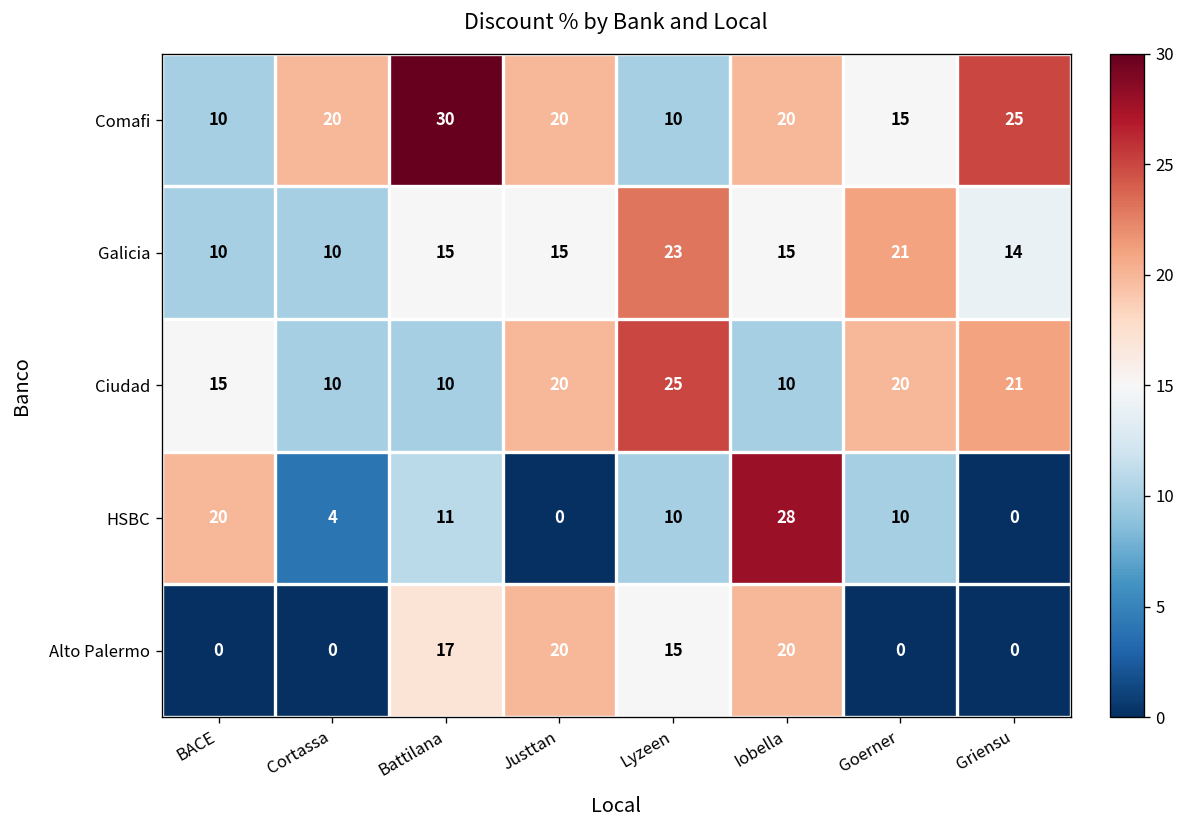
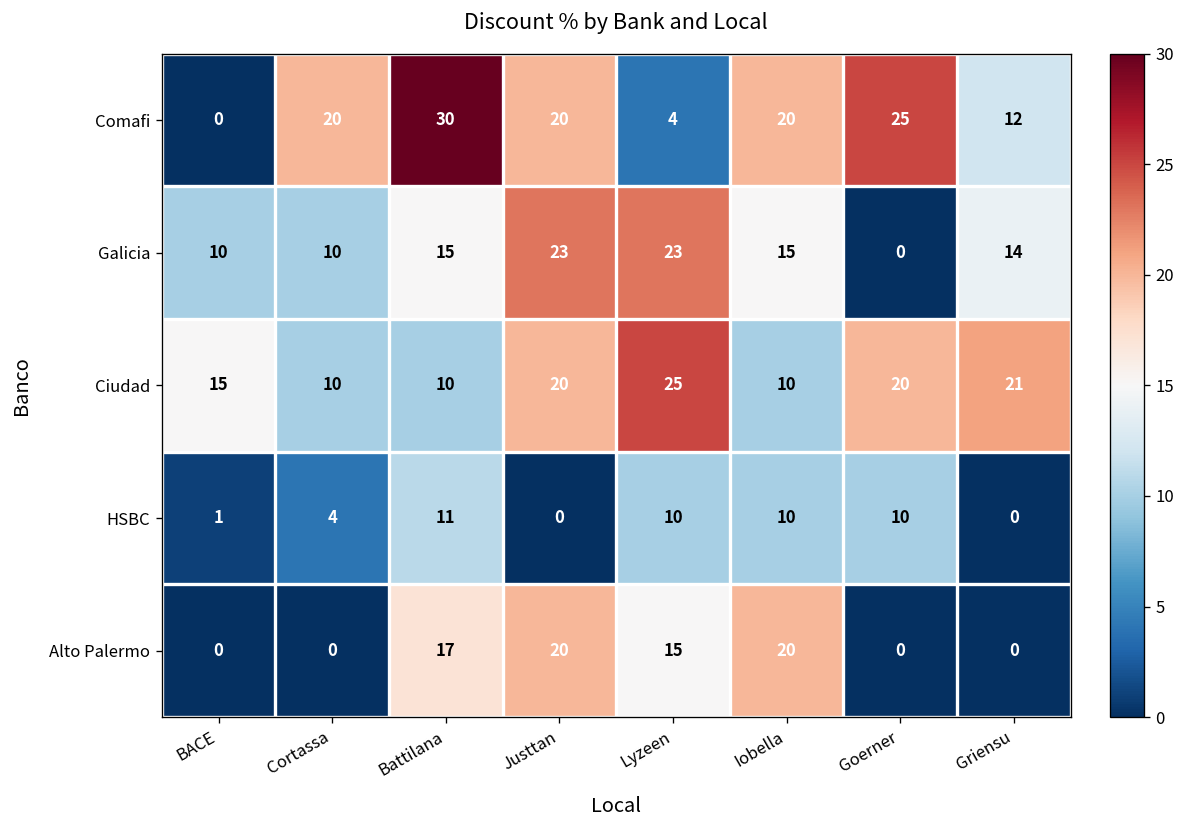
  {
    "Comafi": {
-     "BACE": 10,
+     "BACE": 0,
      "Cortassa": 20,
      "Battilana": 30,
      "Justtan": 20,
-     "Lyzeen": 10,
+     "Lyzeen": 4,
      "Iobella": 20,
-     "Goerner": 15,
-     "Griensu": 25
+     "Goerner": 25,
+     "Griensu": 12
    },
    "Galicia": {
      "BACE": 10,
      "Cortassa": 10,
      "Battilana": 15,
-     "Justtan": 15,
+     "Justtan": 23,
      "Lyzeen": 23,
      "Iobella": 15,
-     "Goerner": 21,
+     "Goerner": 0,
      "Griensu": 14
    },
    "Ciudad": {
      "BACE": 15,
      "Cortassa": 10,
      "Battilana": 10,
      "Justtan": 20,
      "Lyzeen": 25,
      "Iobella": 10,
      "Goerner": 20,
      "Griensu": 21
    },
    "HSBC": {
-     "BACE": 20,
+     "BACE": 1,
      "Cortassa": 4,
      "Battilana": 11,
      "Justtan": 0,
      "Lyzeen": 10,
-     "Iobella": 28,
+     "Iobella": 10,
      "Goerner": 10,
      "Griensu": 0
    },
    "Alto Palermo": {
      "BACE": 0,
      "Cortassa": 0,
      "Battilana": 17,
      "Justtan": 20,
      "Lyzeen": 15,
      "Iobella": 20,
      "Goerner": 0,
      "Griensu": 0
    }
  }
